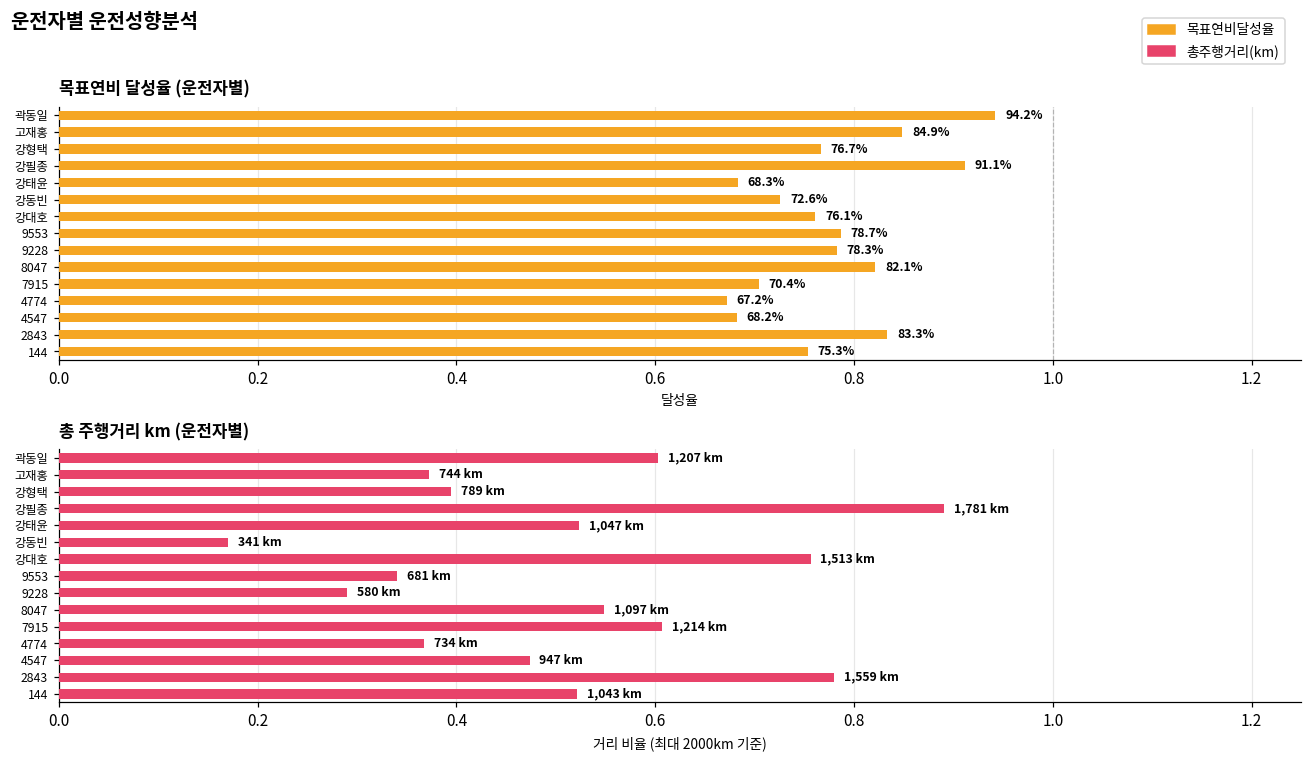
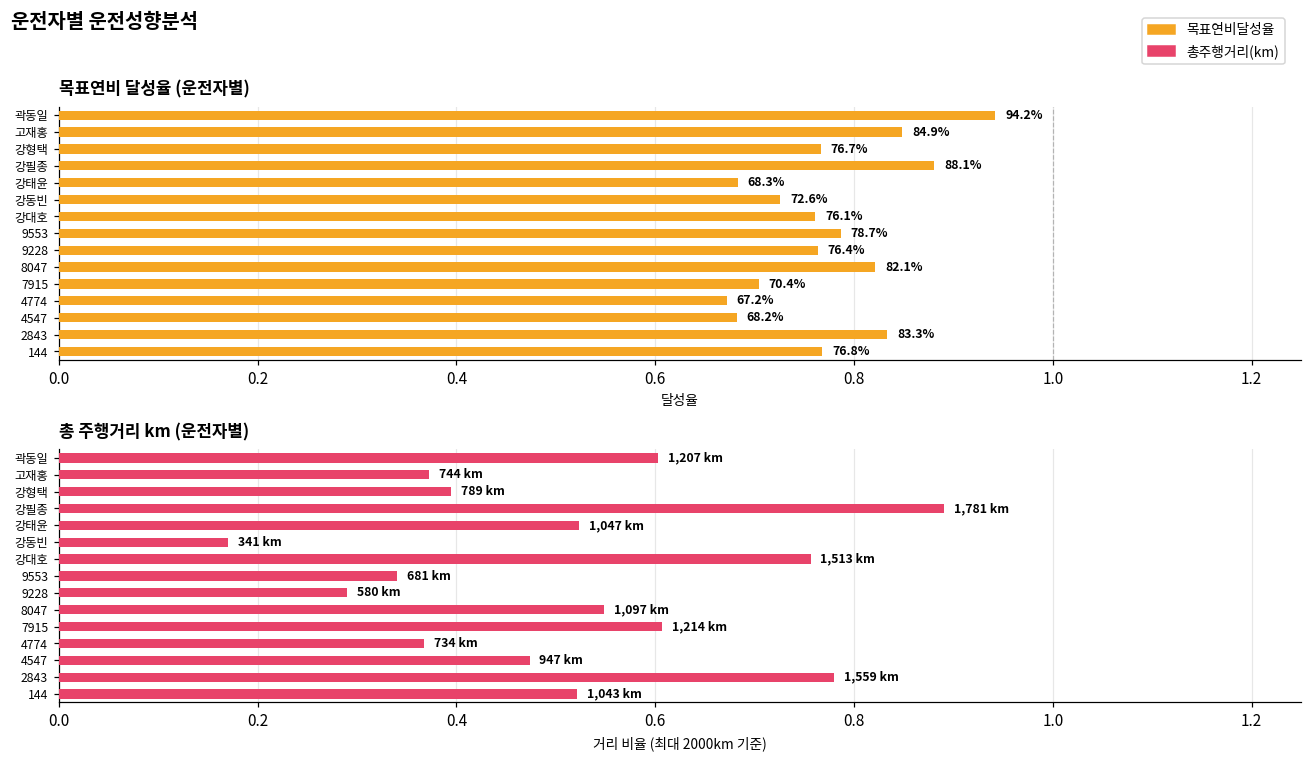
  {
    "목표연비 달성율 (운전자별)": {
      "곽동일": "94.2%",
      "고재홍": "84.9%",
      "강형택": "76.7%",
-     "강필종": "91.1%",
+     "강필종": "88.1%",
      "강태윤": "68.3%",
      "강동빈": "72.6%",
      "강대호": "76.1%",
      "9553": "78.7%",
-     "9228": "78.3%",
+     "9228": "76.4%",
      "8047": "82.1%",
      "7915": "70.4%",
      "4774": "67.2%",
      "4547": "68.2%",
      "2843": "83.3%",
-     "144": "75.3%"
+     "144": "76.8%"
    }
  }
